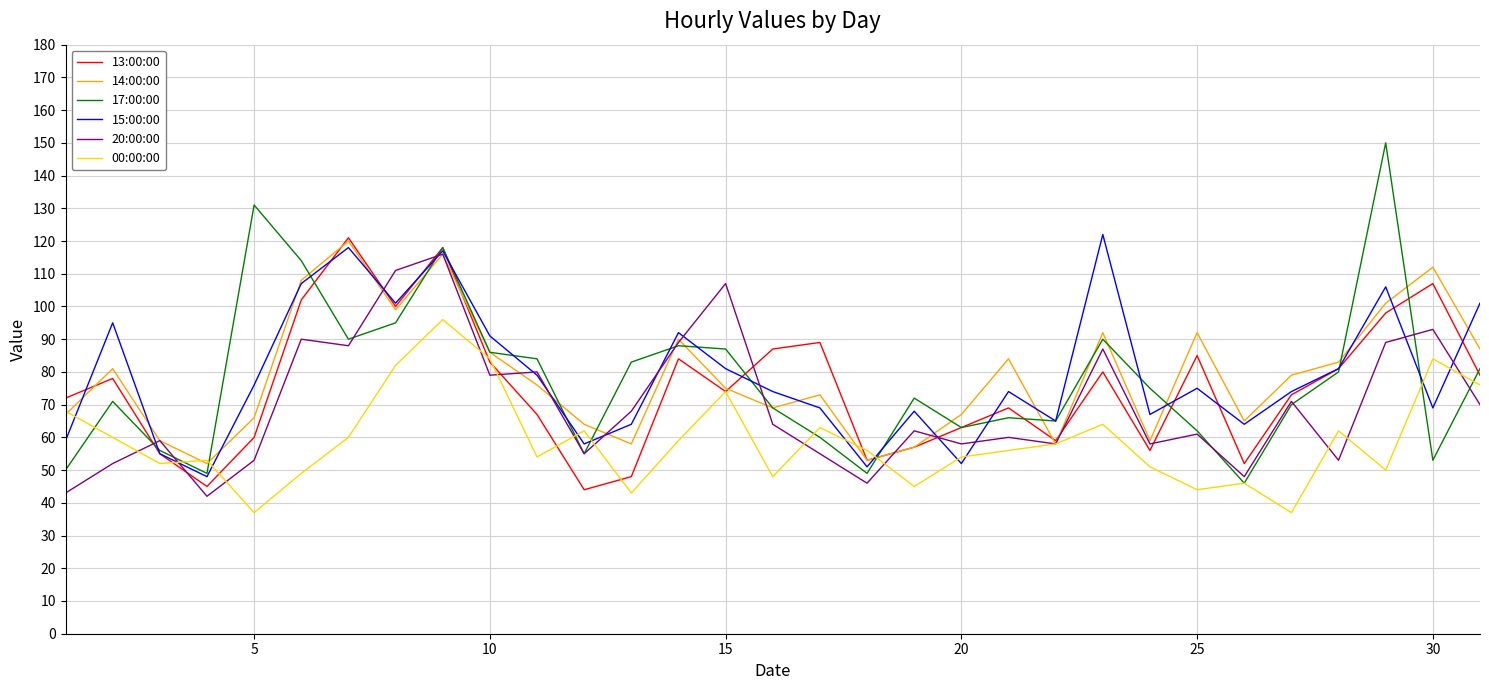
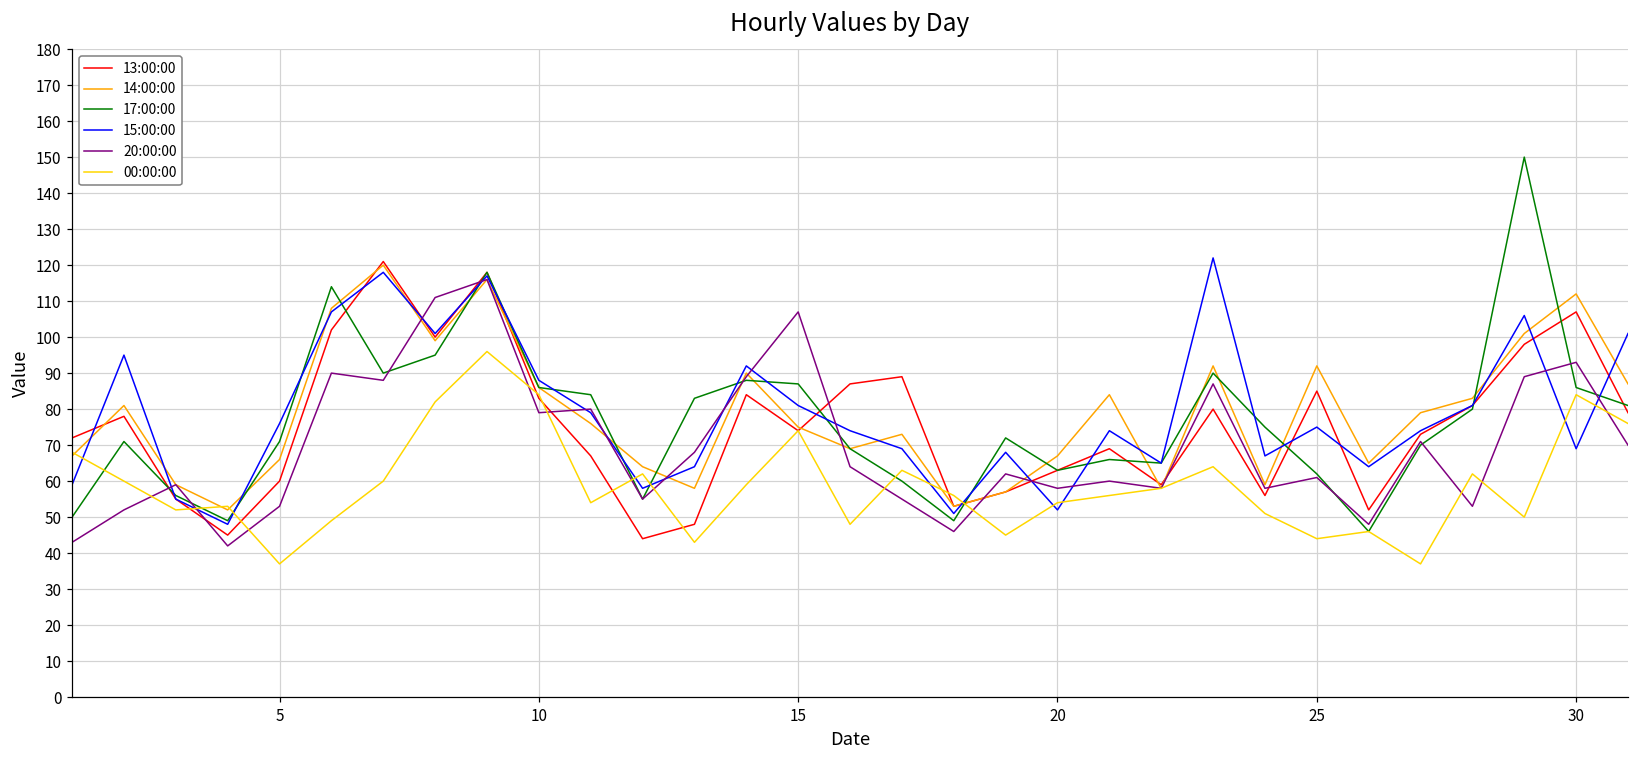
  {
    "13:00:00": {
      "5": 60,
      "10": 83,
      "25": 85,
      "30": 107
    },
    "17:00:00": {
-     "5": 131,
+     "5": 71,
      "15": 87,
      "25": 62,
-     "30": 53
+     "30": 86
    },
    "15:00:00": {
      "5": 76,
-     "10": 91,
+     "10": 88,
      "15": 81,
      "20": 52,
      "25": 75,
      "30": 69
    },
    "20:00:00": {
      "5": 53,
      "10": 79,
      "15": 107,
      "20": 58,
      "25": 61,
      "30": 93
    }
  }
